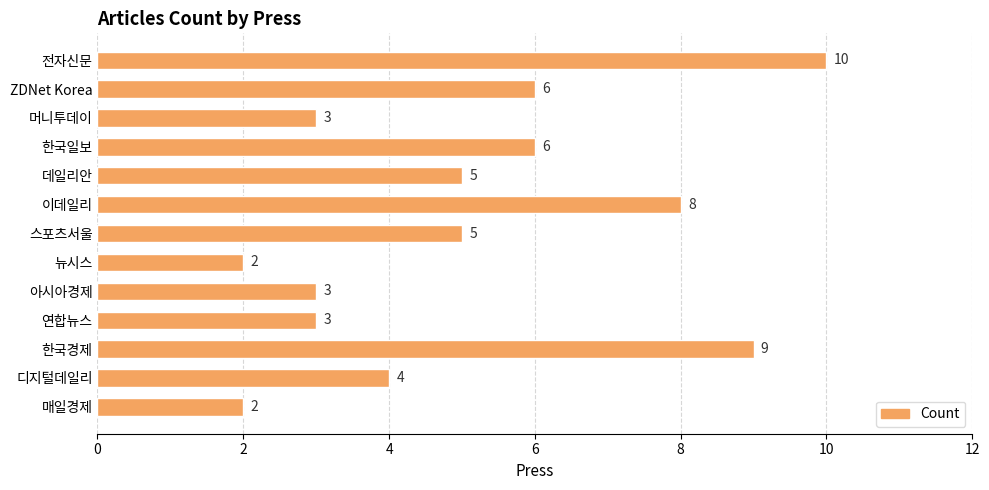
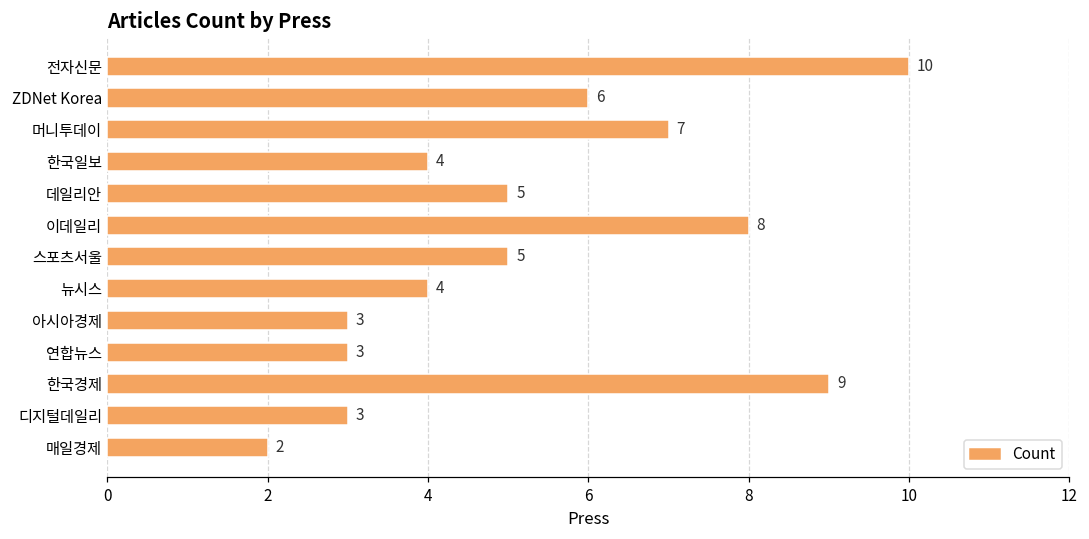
  {
    "전자신문": 10,
    "ZDNet Korea": 6,
-   "머니투데이": 3,
-   "한국일보": 6,
+   "머니투데이": 7,
+   "한국일보": 4,
    "데일리안": 5,
    "이데일리": 8,
    "스포츠서울": 5,
-   "뉴시스": 2,
+   "뉴시스": 4,
    "아시아경제": 3,
    "연합뉴스": 3,
    "한국경제": 9,
-   "디지털데일리": 4,
+   "디지털데일리": 3,
    "매일경제": 2
  }
